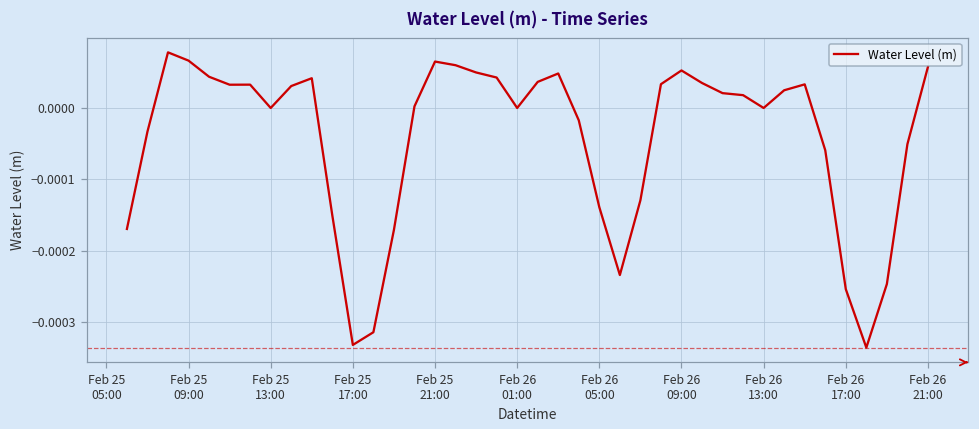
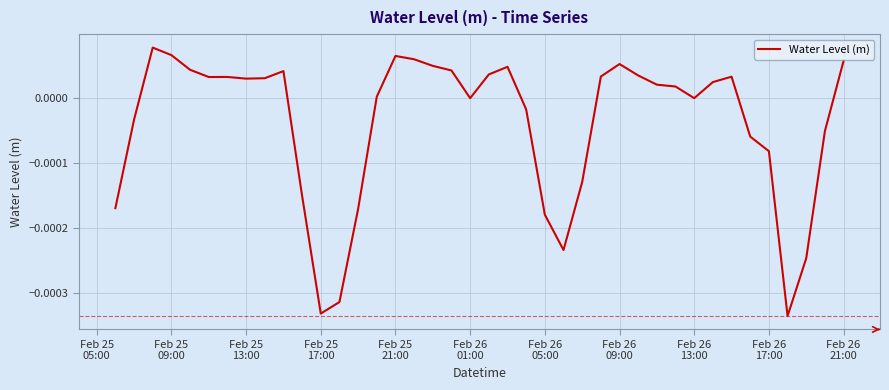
  {
    "Feb 25 09:00": 0.00007,
-   "Feb 25 13:00": 0.00000,
+   "Feb 25 13:00": 0.00003,
    "Feb 25 17:00": -0.00033,
    "Feb 25 21:00": 0.00007,
    "Feb 26 01:00": 0.00000,
-   "Feb 26 05:00": -0.00014,
+   "Feb 26 05:00": -0.00018,
    "Feb 26 09:00": 0.00005,
    "Feb 26 13:00": 0.00000,
-   "Feb 26 17:00": -0.00025,
+   "Feb 26 17:00": -0.00008,
    "Feb 26 21:00": 0.00006
  }
